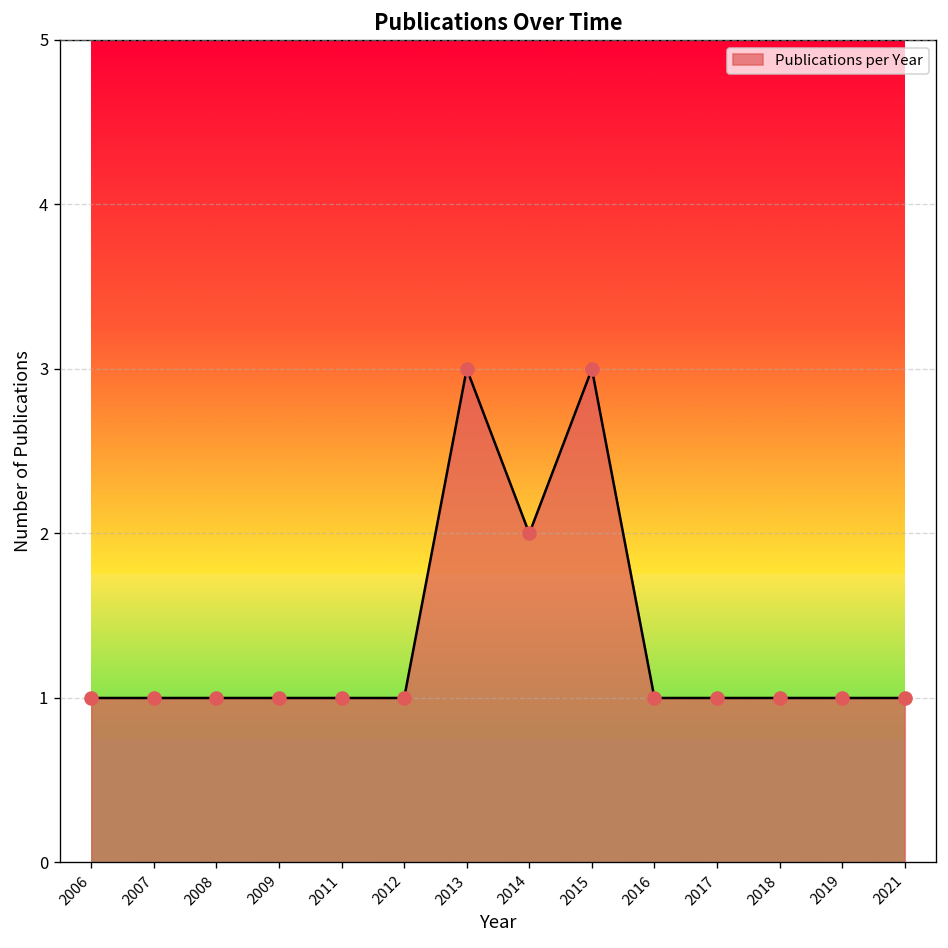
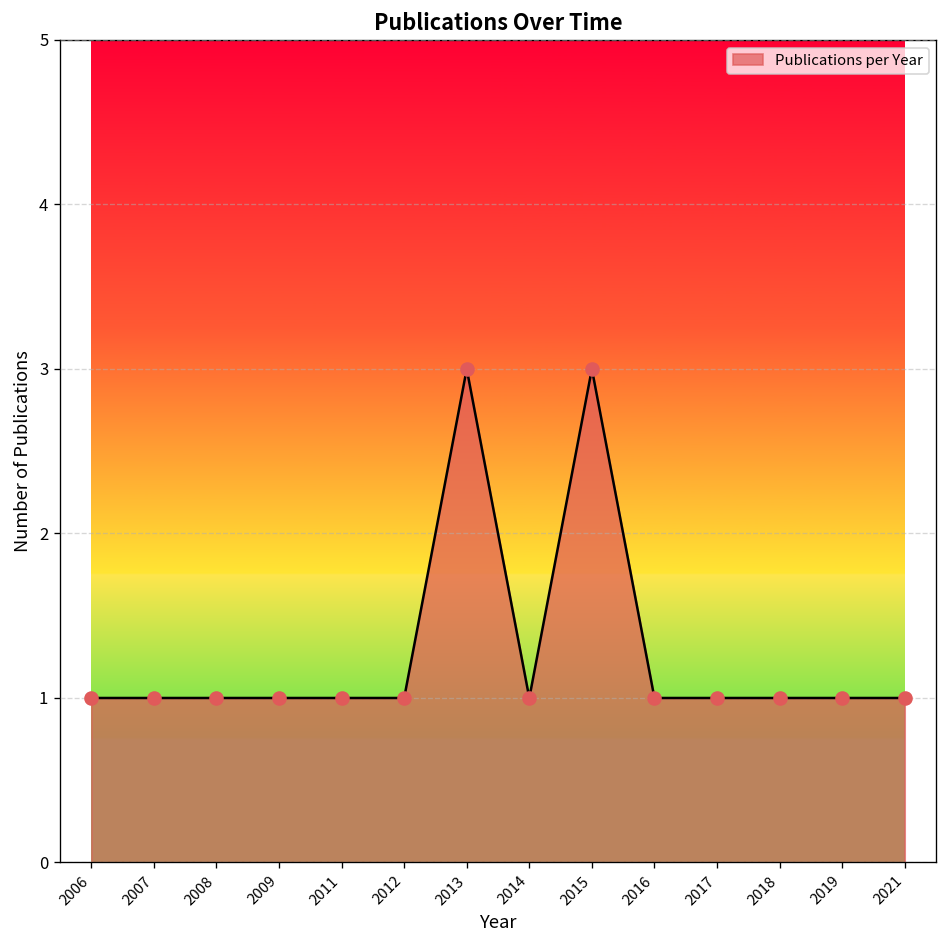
  {
    "2006": 1,
    "2007": 1,
    "2008": 1,
    "2009": 1,
    "2011": 1,
    "2012": 1,
    "2013": 3,
-   "2014": 2,
+   "2014": 1,
    "2015": 3,
    "2016": 1,
    "2017": 1,
    "2018": 1,
    "2019": 1,
    "2021": 1
  }
